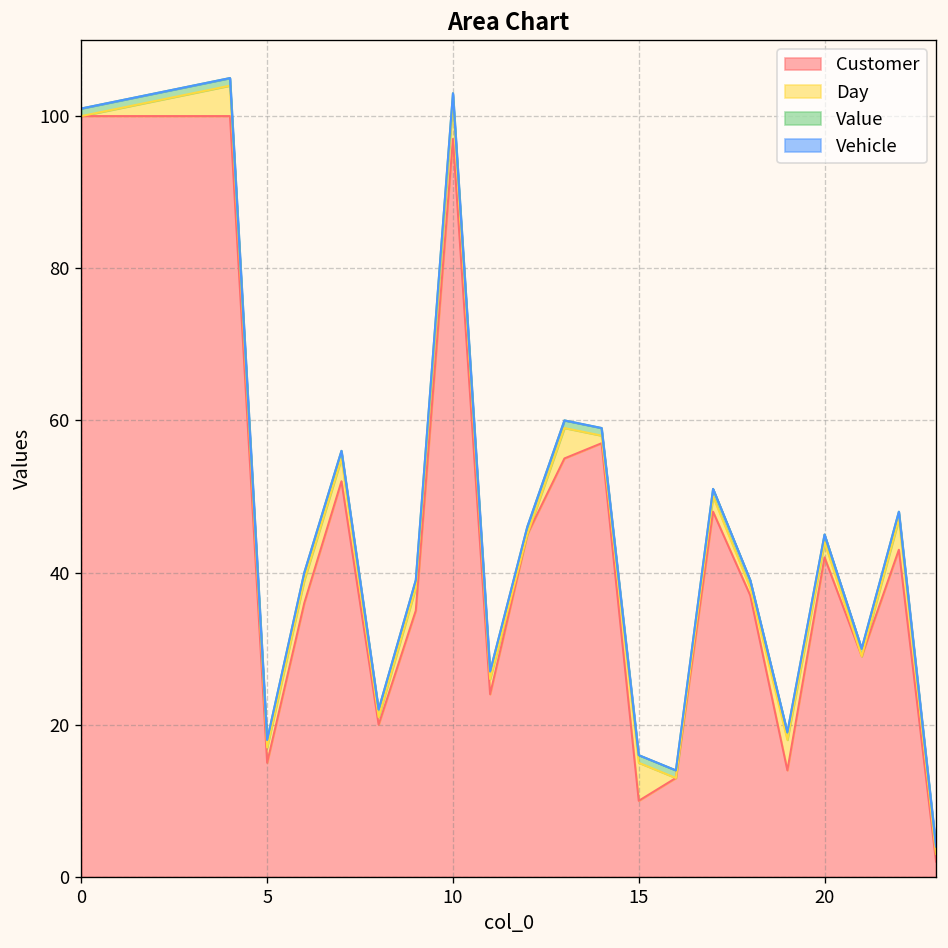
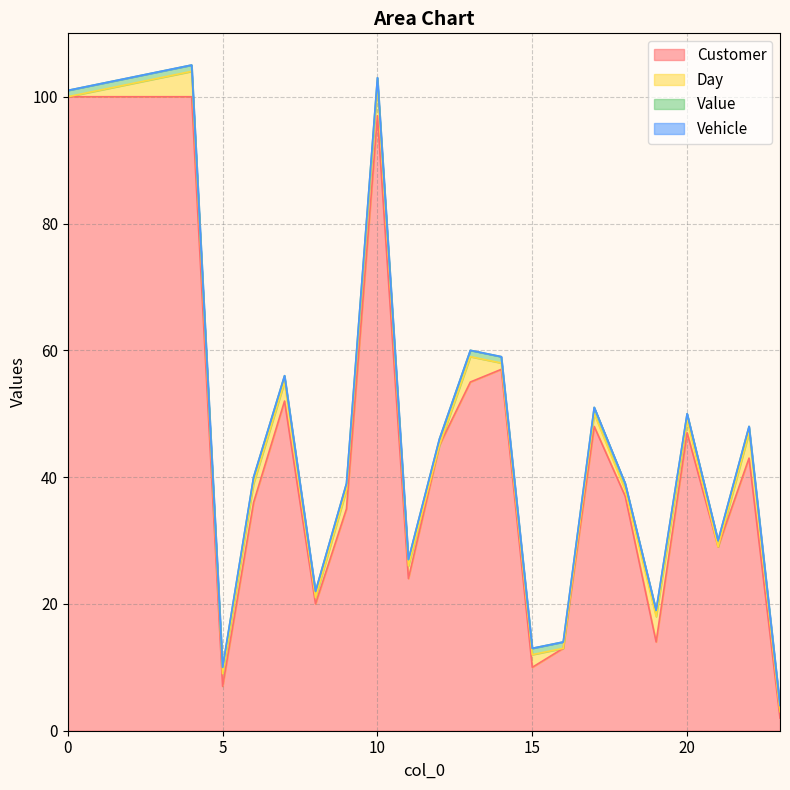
  {
    "Customer": {
-     "5": 15,
+     "5": 7,
      "10": 97,
      "15": 10,
-     "20": 42
+     "20": 47
    },
    "Day": {
      "5": 2,
      "10": 5,
-     "15": 5,
+     "15": 2,
      "20": 2
    }
  }
